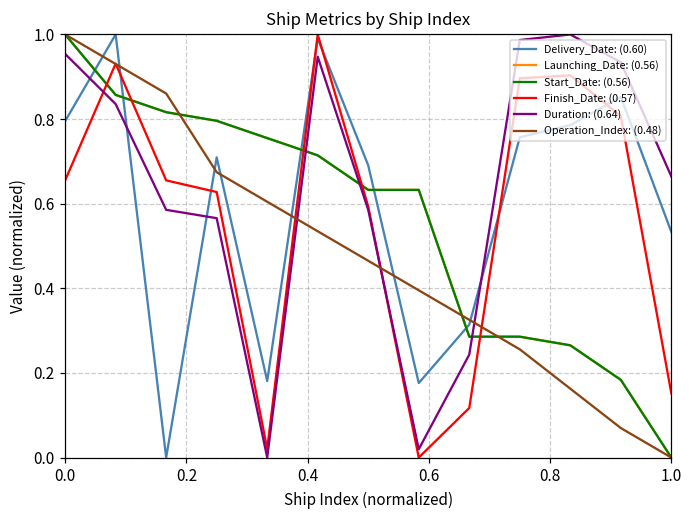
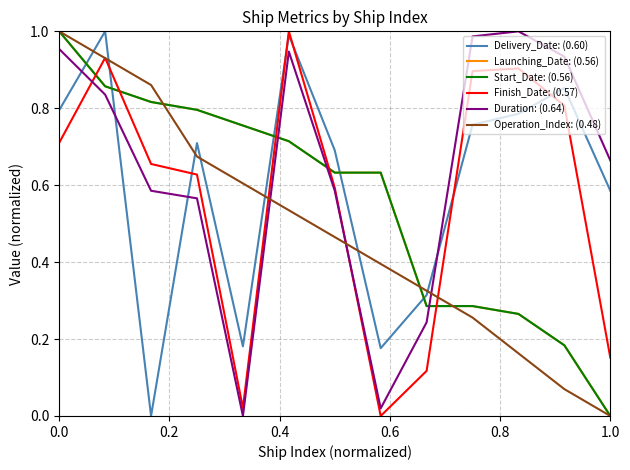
  {
    "Delivery_Date: (0.60)": {
      "0.0": 0.80,
-     "1.0": 0.53
+     "1.0": 0.59
    },
    "Finish_Date: (0.57)": {
-     "0.0": 0.66,
+     "0.0": 0.71,
      "1.0": 0.15
    },
    "Duration: (0.64)": {
      "0.0": 0.95,
      "1.0": 0.66
    }
  }
